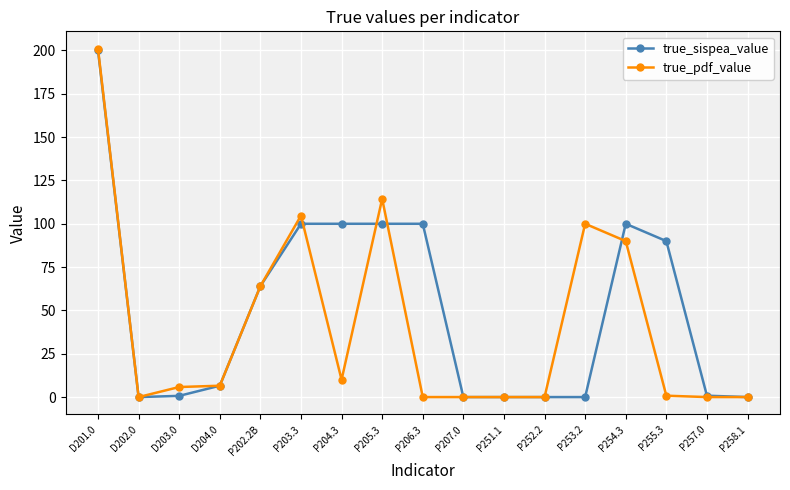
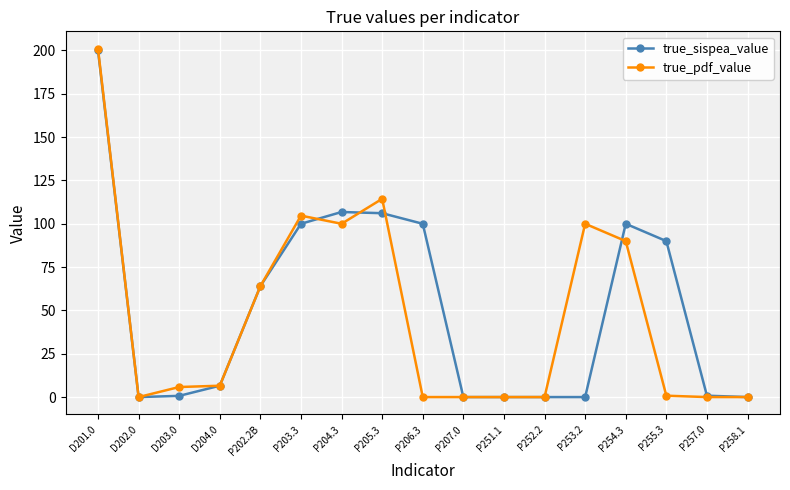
  {
    "true_sispea_value": {
      "D203.0": 1,
      "P203.3": 100,
-     "P204.3": 100,
-     "P205.3": 100,
+     "P204.3": 107,
+     "P205.3": 106,
      "P206.3": 100,
      "P253.2": 0,
      "P254.3": 100,
      "P255.3": 90
    },
    "true_pdf_value": {
      "D203.0": 6,
      "P203.3": 105,
-     "P204.3": 10,
+     "P204.3": 100,
      "P205.3": 114,
      "P206.3": 0,
      "P253.2": 100,
      "P254.3": 90,
      "P255.3": 1
    }
  }
